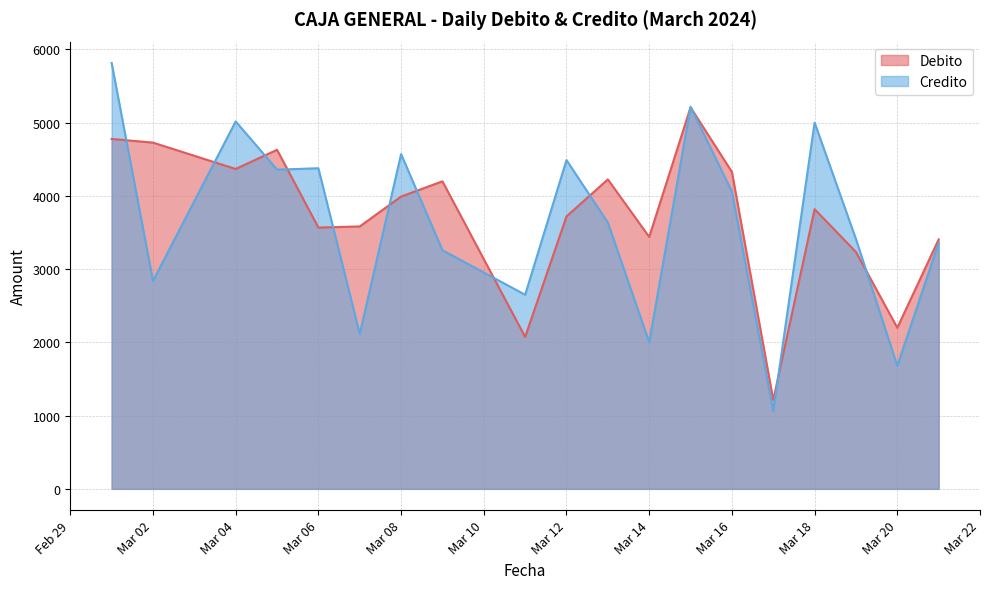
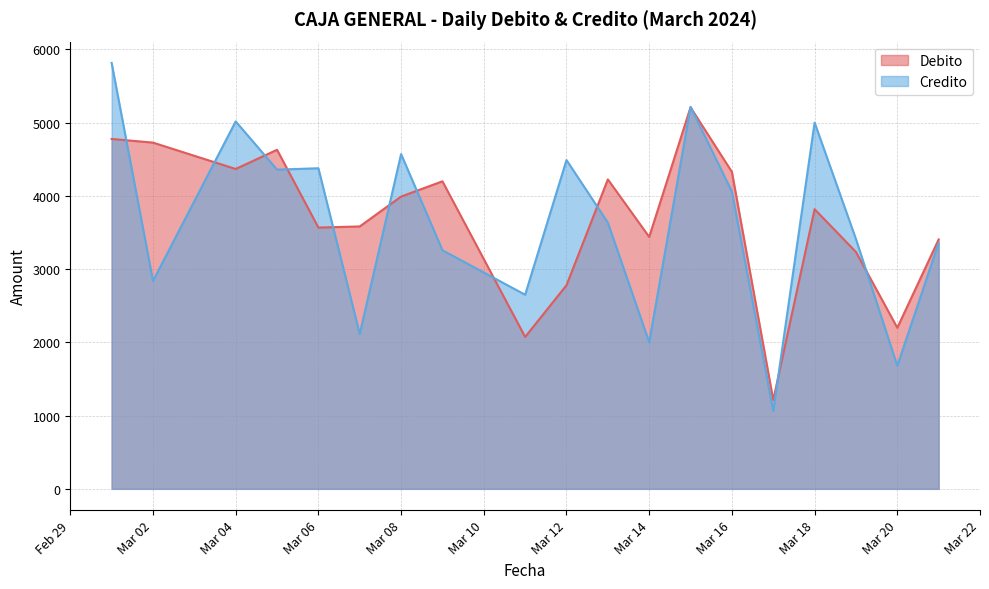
  {
    "Debito": {
      "Mar 02": 4700,
      "Mar 04": 4400,
      "Mar 06": 3600,
      "Mar 08": 4000,
-     "Mar 12": 3700,
+     "Mar 12": 2800,
      "Mar 14": 3400,
      "Mar 16": 4300,
      "Mar 18": 3800,
      "Mar 20": 2200
    },
    "Credito": {
      "Mar 02": 2800,
      "Mar 04": 5000,
      "Mar 06": 4400,
      "Mar 08": 4600,
      "Mar 12": 4500,
      "Mar 14": 2000,
      "Mar 16": 4100,
      "Mar 18": 5000,
      "Mar 20": 1700
    }
  }
